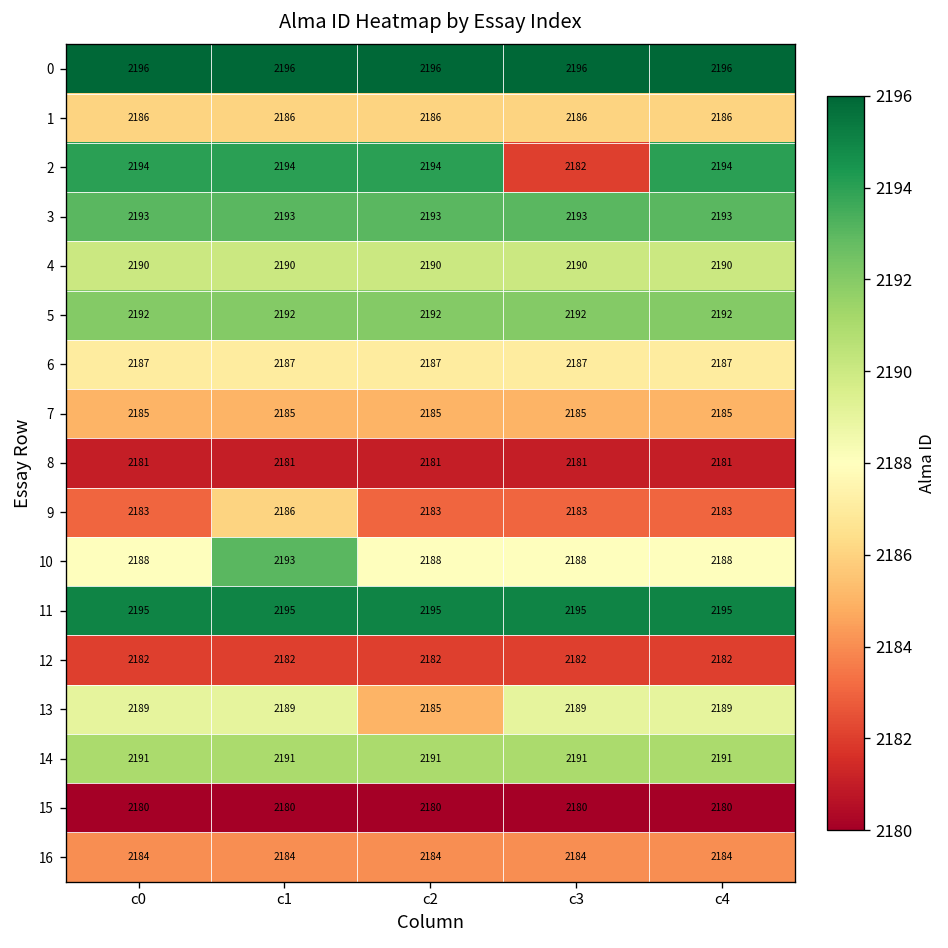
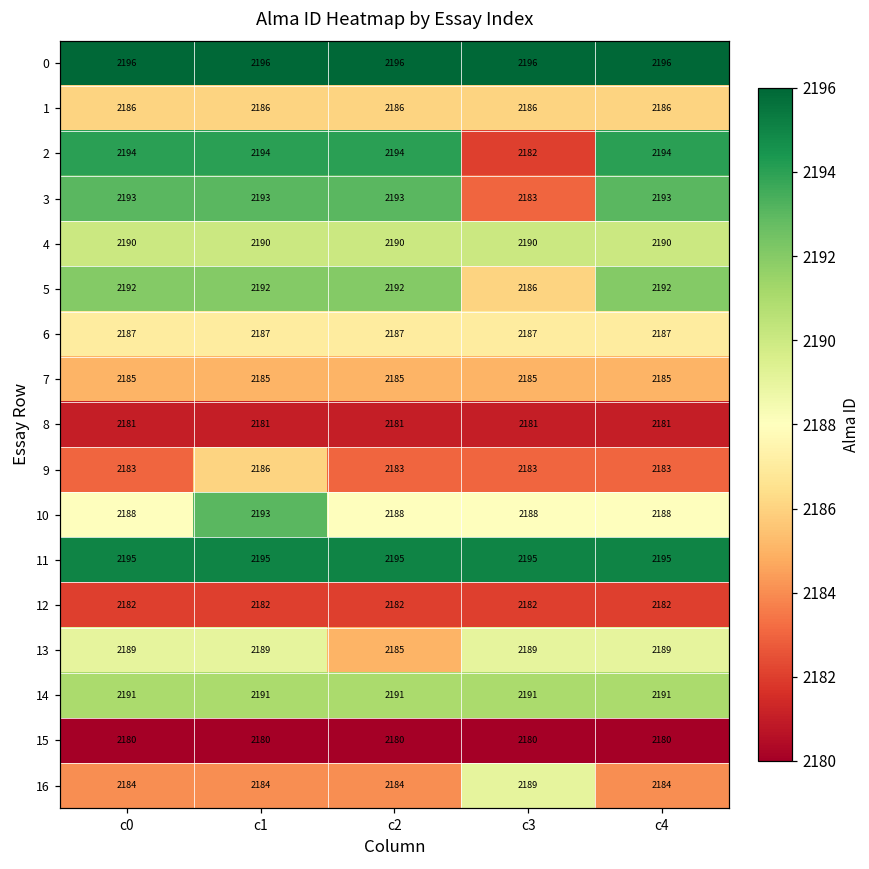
  {
    "0": {
      "c0": 2196,
      "c1": 2196,
      "c2": 2196,
      "c3": 2196,
      "c4": 2196
    },
    "1": {
      "c0": 2186,
      "c1": 2186,
      "c2": 2186,
      "c3": 2186,
      "c4": 2186
    },
    "2": {
      "c0": 2194,
      "c1": 2194,
      "c2": 2194,
      "c3": 2182,
      "c4": 2194
    },
    "3": {
      "c0": 2193,
      "c1": 2193,
      "c2": 2193,
-     "c3": 2193,
+     "c3": 2183,
      "c4": 2193
    },
    "4": {
      "c0": 2190,
      "c1": 2190,
      "c2": 2190,
      "c3": 2190,
      "c4": 2190
    },
    "5": {
      "c0": 2192,
      "c1": 2192,
      "c2": 2192,
-     "c3": 2192,
+     "c3": 2186,
      "c4": 2192
    },
    "6": {
      "c0": 2187,
      "c1": 2187,
      "c2": 2187,
      "c3": 2187,
      "c4": 2187
    },
    "7": {
      "c0": 2185,
      "c1": 2185,
      "c2": 2185,
      "c3": 2185,
      "c4": 2185
    },
    "8": {
      "c0": 2181,
      "c1": 2181,
      "c2": 2181,
      "c3": 2181,
      "c4": 2181
    },
    "9": {
      "c0": 2183,
      "c1": 2186,
      "c2": 2183,
      "c3": 2183,
      "c4": 2183
    },
    "10": {
      "c0": 2188,
      "c1": 2193,
      "c2": 2188,
      "c3": 2188,
      "c4": 2188
    },
    "11": {
      "c0": 2195,
      "c1": 2195,
      "c2": 2195,
      "c3": 2195,
      "c4": 2195
    },
    "12": {
      "c0": 2182,
      "c1": 2182,
      "c2": 2182,
      "c3": 2182,
      "c4": 2182
    },
    "13": {
      "c0": 2189,
      "c1": 2189,
      "c2": 2185,
      "c3": 2189,
      "c4": 2189
    },
    "14": {
      "c0": 2191,
      "c1": 2191,
      "c2": 2191,
      "c3": 2191,
      "c4": 2191
    },
    "15": {
      "c0": 2180,
      "c1": 2180,
      "c2": 2180,
      "c3": 2180,
      "c4": 2180
    },
    "16": {
      "c0": 2184,
      "c1": 2184,
      "c2": 2184,
-     "c3": 2184,
+     "c3": 2189,
      "c4": 2184
    }
  }
